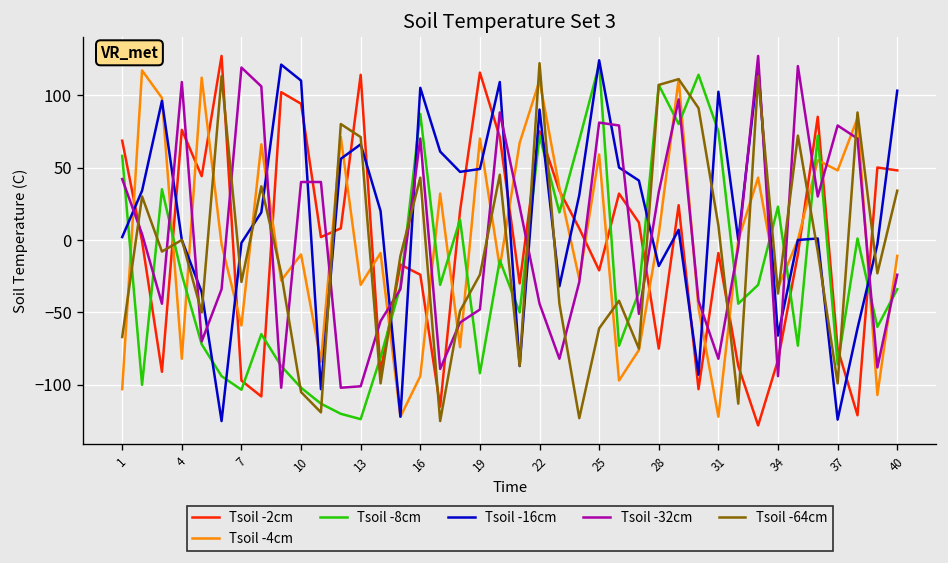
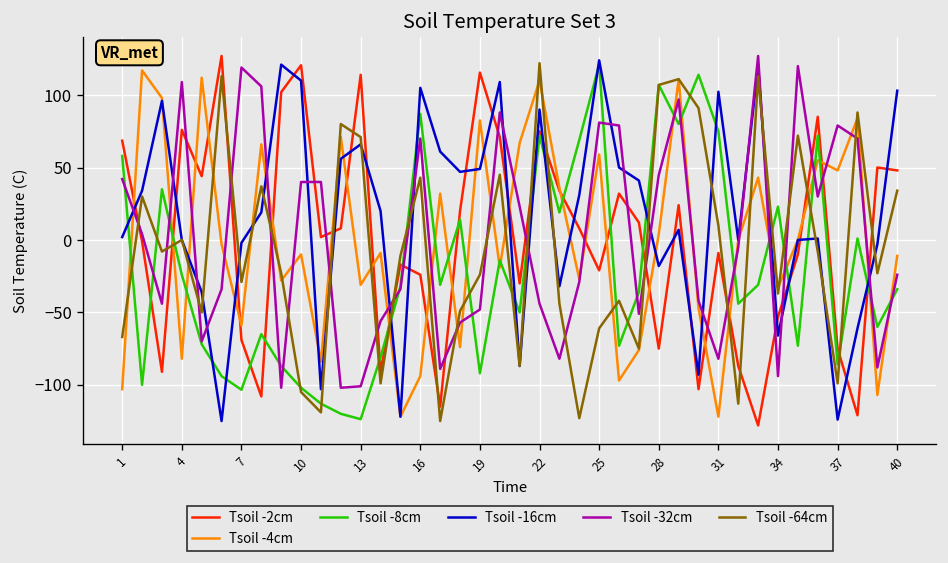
  {
    "Tsoil -2cm": {
      "1": 69,
      "4": 76,
-     "7": -97,
-     "10": 94,
+     "7": -69,
+     "10": 121,
      "13": 114,
      "16": -24,
      "19": 116,
      "22": 75,
      "25": -21,
      "28": -75,
      "31": -9,
-     "34": -83,
+     "34": -53,
      "37": -75,
      "40": 48
    },
    "Tsoil -4cm": {
      "1": -103,
      "4": -82,
      "7": -59,
      "10": -10,
      "13": -31,
      "16": -94,
-     "19": 70,
+     "19": 83,
      "22": 110,
      "25": 59,
      "28": 4,
      "31": -122,
      "34": -33,
      "37": 48,
      "40": -11
    },
    "Tsoil -8cm": {
      "1": 58,
      "4": -24,
      "7": -103,
      "10": -102,
      "13": -124,
      "16": 87,
      "19": -92,
      "22": 72,
      "25": 121,
      "31": 75,
      "34": 23,
      "37": -86,
      "40": -34
    },
    "Tsoil -16cm": {
      "1": 2,
      "7": -2,
      "10": 110,
      "13": 66,
      "16": 105,
      "19": 49,
      "22": 90,
      "25": 124,
      "28": -18,
      "31": 102,
      "34": -66,
      "37": -124,
      "40": 103
    },
    "Tsoil -32cm": {
      "1": 42,
      "4": 109,
      "7": 119,
      "10": 40,
      "13": -101,
      "16": 70,
      "19": -48,
      "22": -44,
      "25": 81,
-     "28": 33,
+     "28": 45,
      "31": -82,
      "34": -94,
      "37": 79,
      "40": -24
    },
    "Tsoil -64cm": {
      "1": -67,
      "7": -29,
      "10": -105,
      "13": 71,
      "16": 43,
      "19": -24,
      "22": 122,
      "25": -61,
      "31": 10,
      "34": -37,
      "37": -99,
      "40": 34
    }
  }
